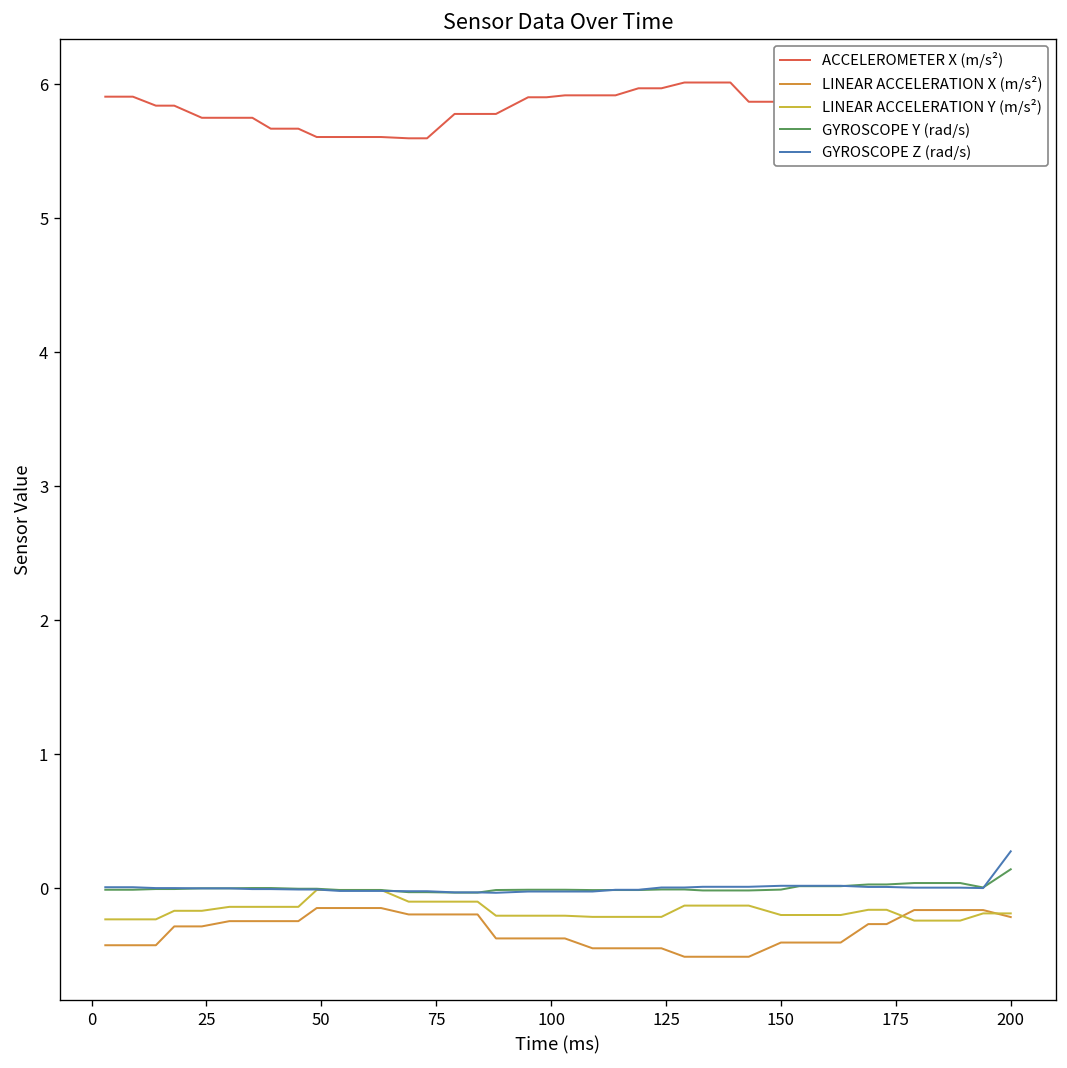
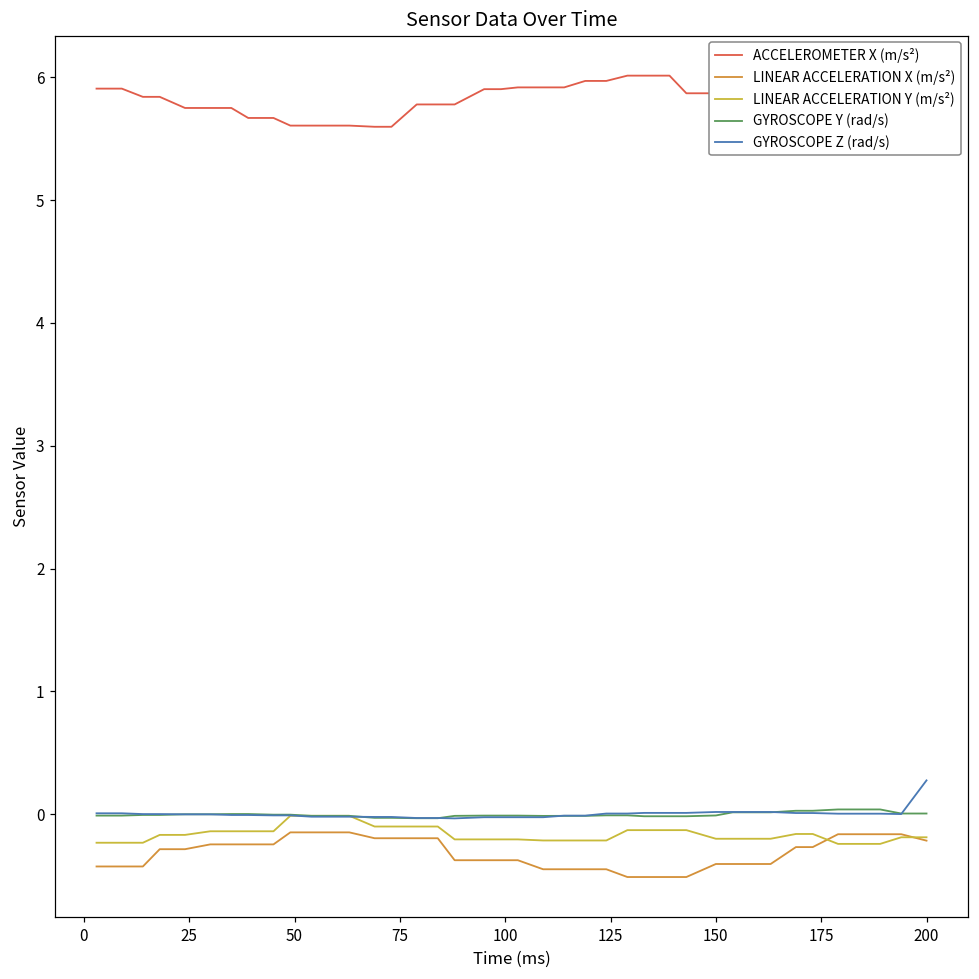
  {
    "GYROSCOPE Y (rad/s)": {
      "150": -0.01,
-     "200": 0.14
+     "200": 0.01
    },
    "GYROSCOPE Z (rad/s)": {
      "150": 0.02,
      "200": 0.28
    }
  }
